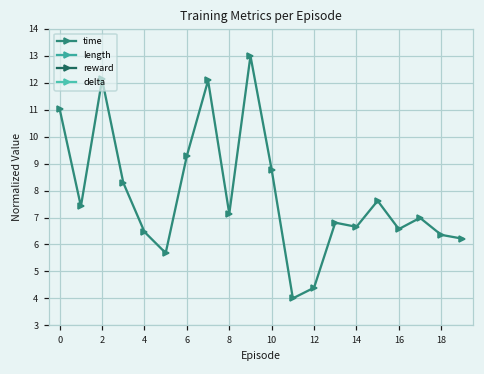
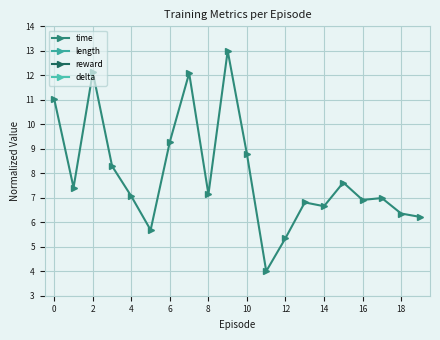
  {
    "time": {
      "0": 11.0,
-     "4": 6.5,
+     "4": 7.1,
      "6": 9.3,
      "8": 7.1,
      "10": 8.8,
-     "12": 4.4,
+     "12": 5.4,
      "14": 6.7,
-     "16": 6.6,
+     "16": 6.9,
      "18": 6.4
    }
  }
